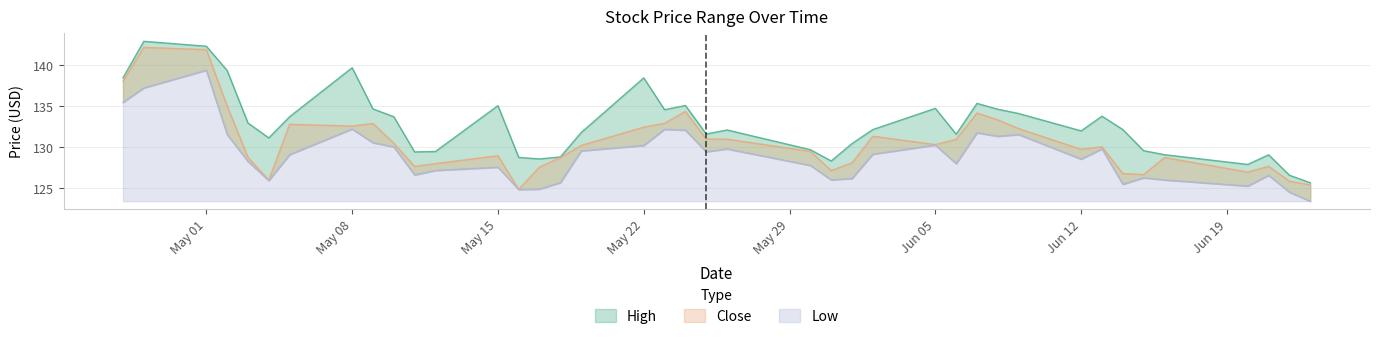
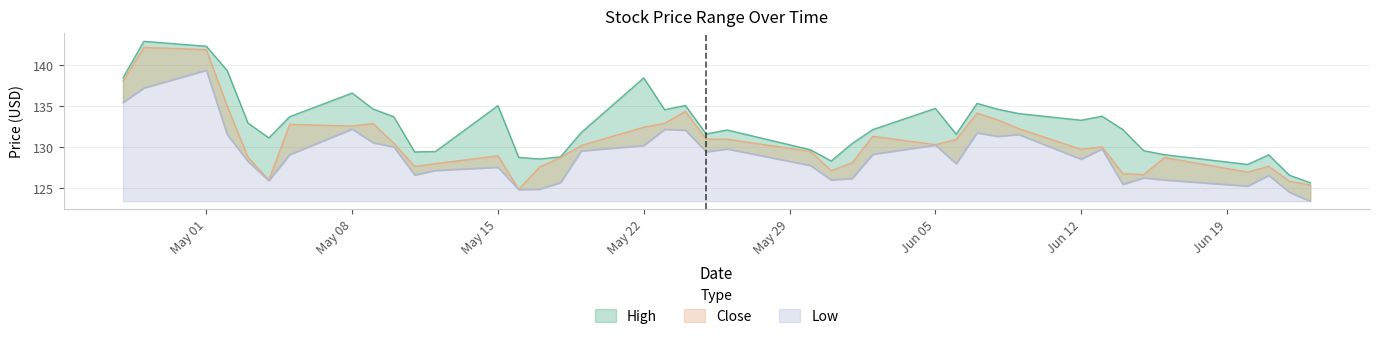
  {
    "High": {
      "May 01": 142,
-     "May 08": 140,
+     "May 08": 137,
      "May 15": 135,
      "May 22": 138,
      "Jun 05": 135,
-     "Jun 12": 132
+     "Jun 12": 133
    }
  }
